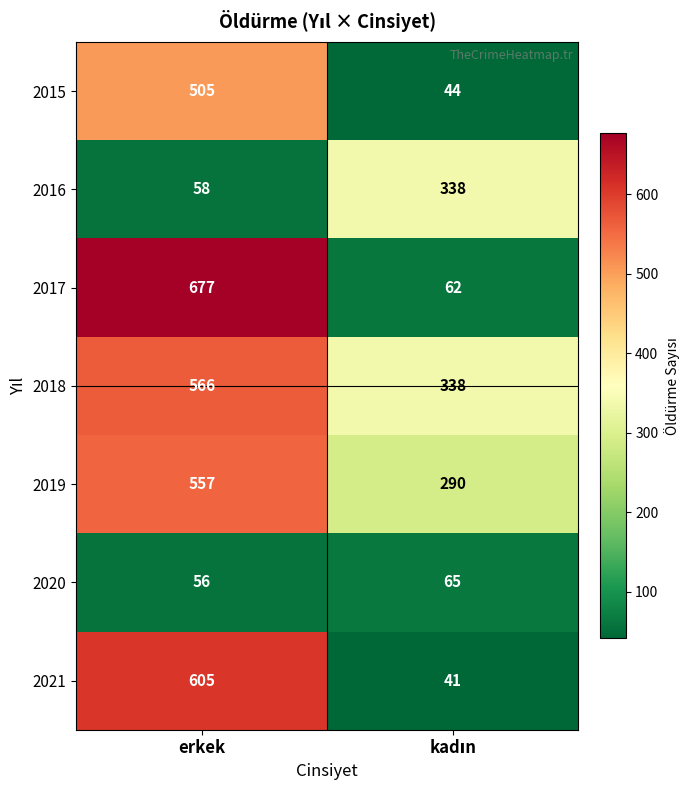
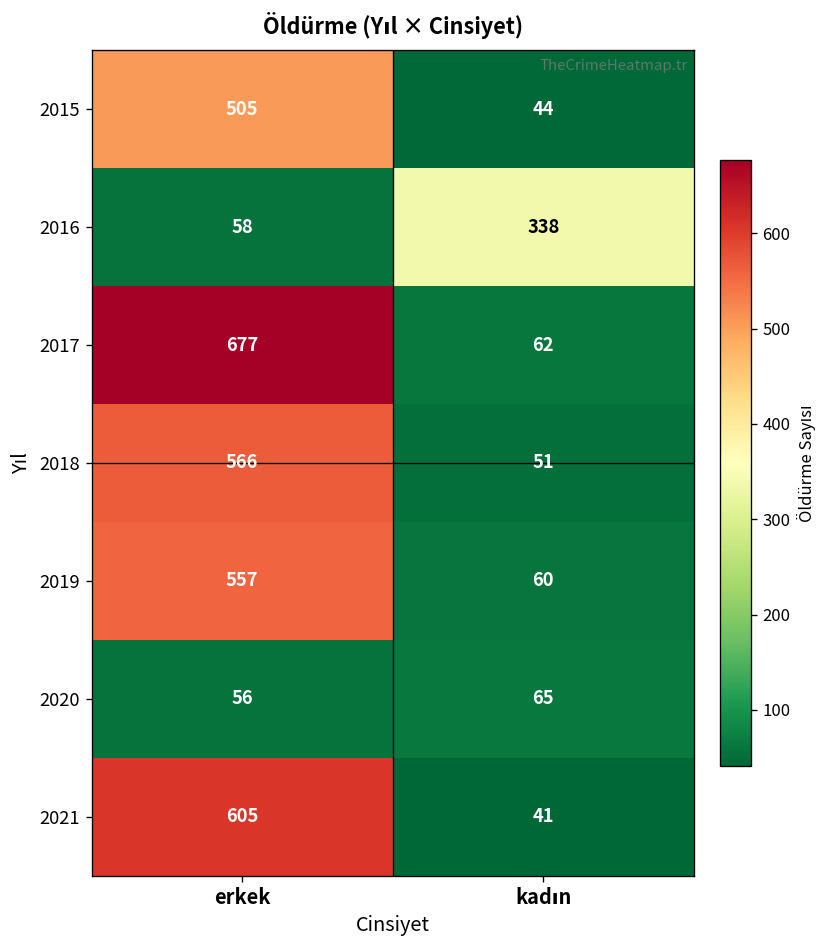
  {
    "2015": {
      "erkek": 505
    },
    "2016": {
      "erkek": 58,
      "kadın": 338
    },
    "2017": {
      "erkek": 677,
      "kadın": 62
    },
    "2018": {
      "erkek": 566,
-     "kadın": 338
+     "kadın": 51
    },
    "2019": {
      "erkek": 557,
-     "kadın": 290
+     "kadın": 60
    },
    "2020": {
      "erkek": 56,
      "kadın": 65
    },
    "2021": {
      "erkek": 605,
      "kadın": 41
    }
  }
